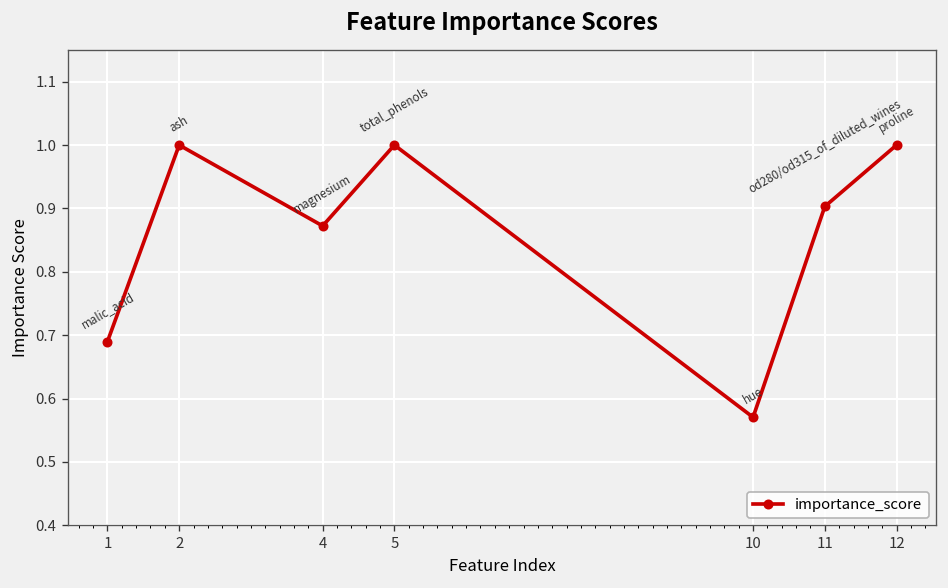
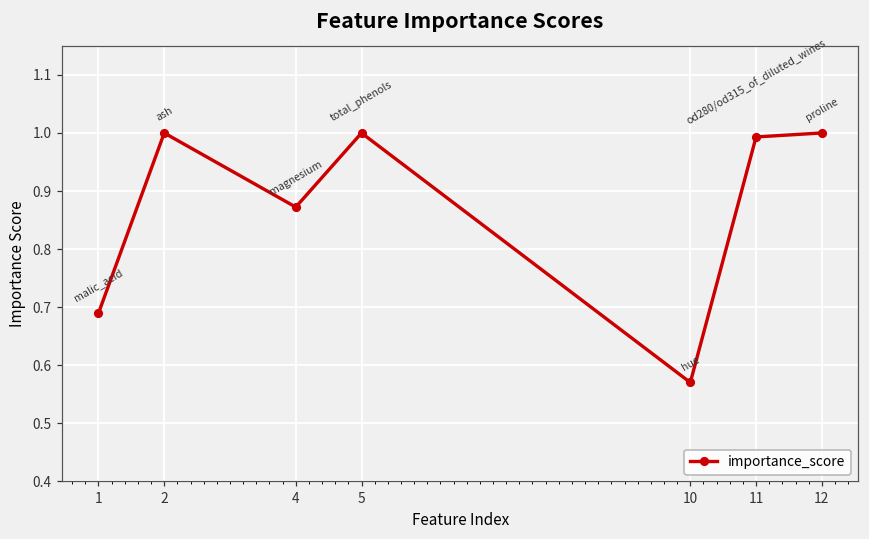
  {
    "1": 0.69,
    "2": 1.00,
    "4": 0.87,
    "5": 1.00,
    "10": 0.57,
-   "11": 0.90,
+   "11": 0.99,
    "12": 1.00
  }
